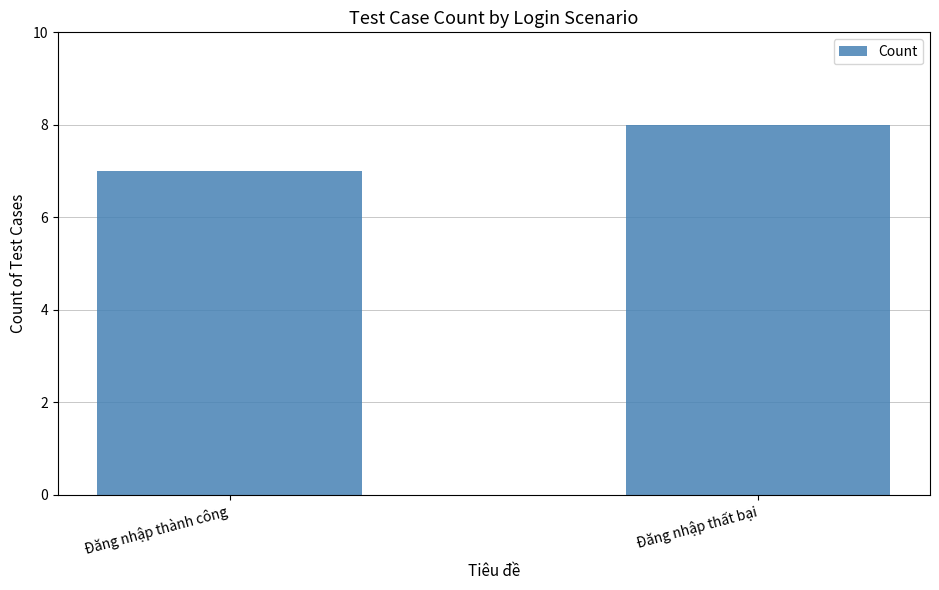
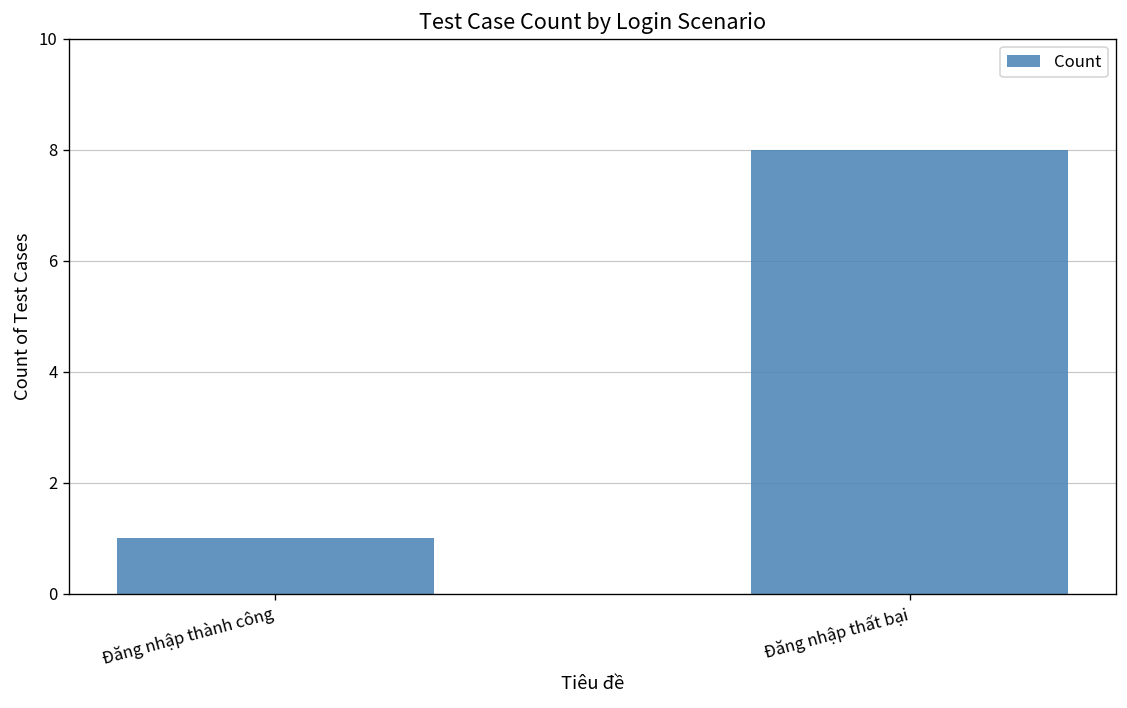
  {
-   "Đăng nhập thành công": 7,
+   "Đăng nhập thành công": 1,
    "Đăng nhập thất bại": 8
  }
